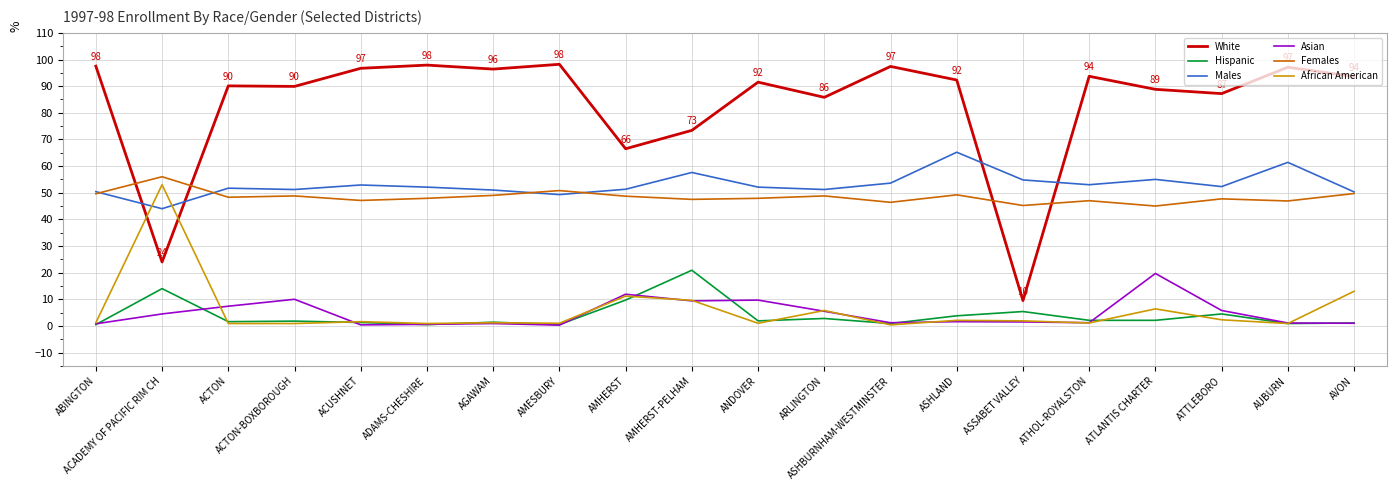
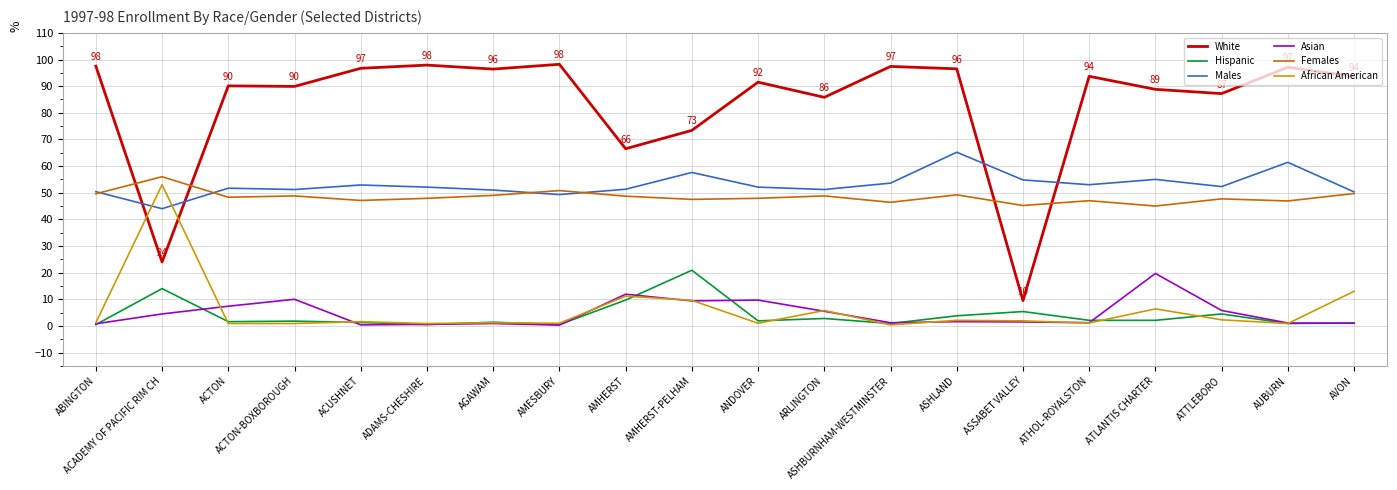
  {
    "White": {
      "ABINGTON": 98,
      "ACADEMY OF PACIFIC RIM CH": 24,
      "ACTON": 90,
      "ACTON-BOXBOROUGH": 90,
      "ACUSHNET": 97,
      "ADAMS-CHESHIRE": 98,
      "AGAWAM": 96,
      "AMESBURY": 98,
      "AMHERST": 66,
      "AMHERST-PELHAM": 73,
      "ANDOVER": 92,
      "ARLINGTON": 86,
      "ASHBURNHAM-WESTMINSTER": 97,
-     "ASHLAND": 92,
+     "ASHLAND": 96,
      "ASSABET VALLEY": 10,
      "ATHOL-ROYALSTON": 94,
      "ATLANTIS CHARTER": 89
    },
    "Hispanic": {
      "ACADEMY OF PACIFIC RIM CH": 14,
      "AMHERST": 10,
      "AMHERST-PELHAM": 21,
      "ARLINGTON": 3,
      "ASHLAND": 4,
      "ASSABET VALLEY": 5,
      "ATLANTIS CHARTER": 2,
      "ATTLEBORO": 5
    },
    "Males": {
      "ACADEMY OF PACIFIC RIM CH": 44,
      "ACTON": 52,
      "ACTON-BOXBOROUGH": 51,
      "ACUSHNET": 53,
      "ADAMS-CHESHIRE": 52,
      "AGAWAM": 51,
      "AMESBURY": 49,
      "AMHERST": 51,
      "AMHERST-PELHAM": 58,
      "ANDOVER": 52,
      "ARLINGTON": 51,
      "ASHBURNHAM-WESTMINSTER": 54,
      "ASHLAND": 65,
      "ASSABET VALLEY": 55,
      "ATHOL-ROYALSTON": 53,
      "ATLANTIS CHARTER": 55,
      "ATTLEBORO": 52,
      "AUBURN": 61
    },
    "Asian": {
      "ACADEMY OF PACIFIC RIM CH": 5,
      "ACTON": 7,
      "ACTON-BOXBOROUGH": 10,
      "ANDOVER": 10,
      "ATLANTIS CHARTER": 20,
      "ATTLEBORO": 6
    }
  }
